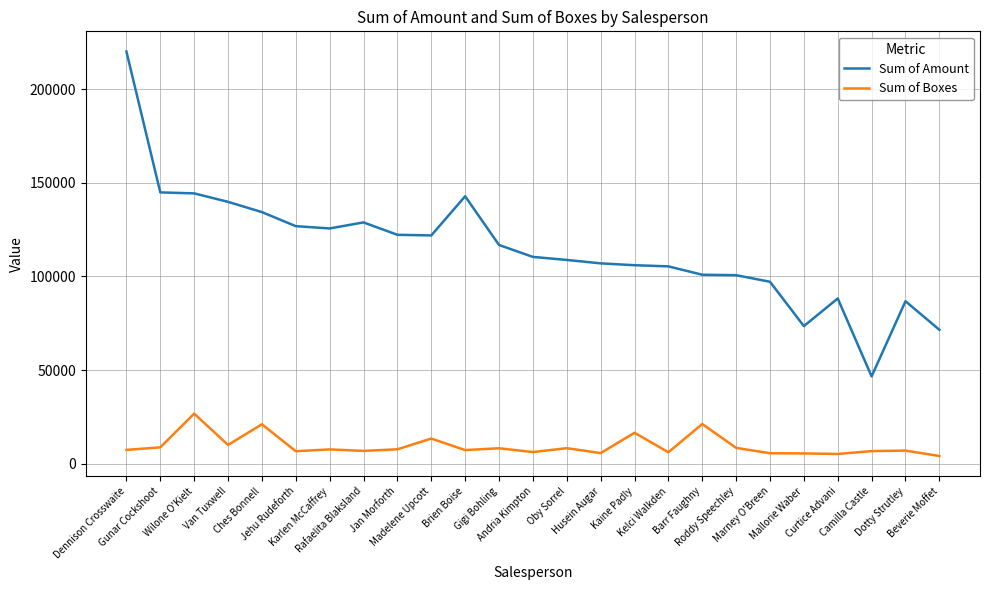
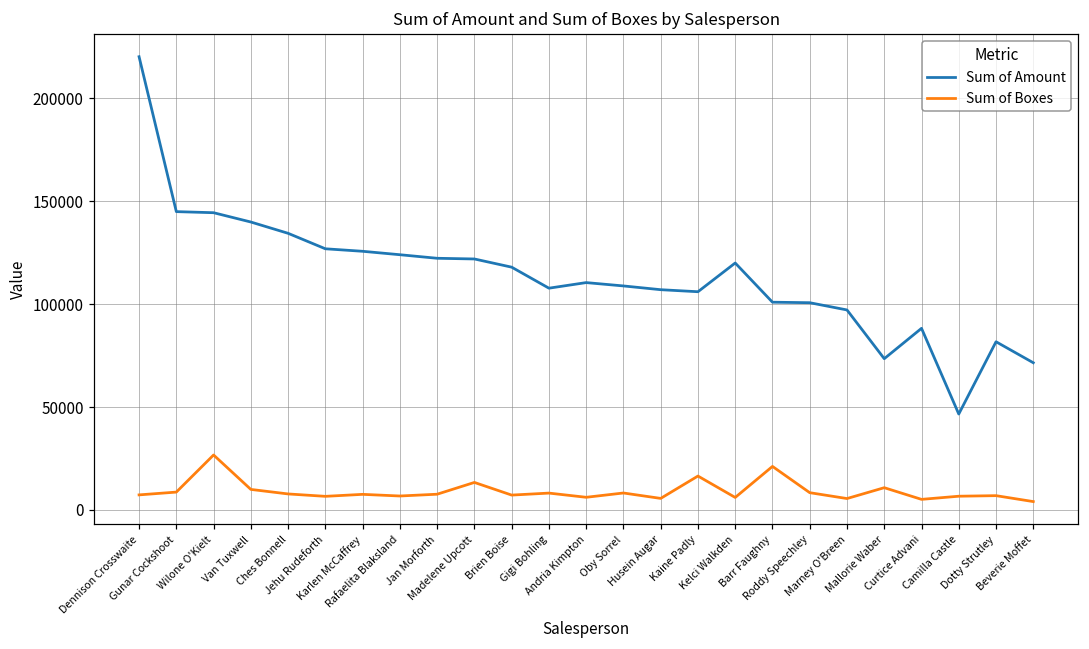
  {
    "Sum of Amount": {
      "Dennison Crosswaite": 220000,
      "Gunar Cockshoot": 145000,
      "Wilone O'Kielt": 144000,
      "Van Tuxwell": 140000,
      "Ches Bonnell": 134000,
      "Jehu Rudeforth": 127000,
      "Karlen McCaffrey": 126000,
-     "Rafaelita Blaksland": 129000,
+     "Rafaelita Blaksland": 124000,
      "Jan Morforth": 122000,
      "Madelene Upcott": 122000,
-     "Brien Boise": 143000,
-     "Gigi Bohling": 117000,
+     "Brien Boise": 118000,
+     "Gigi Bohling": 108000,
      "Andria Kimpton": 110000,
      "Oby Sorrel": 109000,
      "Husein Augar": 107000,
      "Kaine Padly": 106000,
-     "Kelci Walkden": 105000,
+     "Kelci Walkden": 120000,
      "Barr Faughny": 101000,
      "Roddy Speechley": 101000,
      "Marney O'Breen": 97000,
      "Mallorie Waber": 73000,
      "Curtice Advani": 88000,
      "Camilla Castle": 47000,
-     "Dotty Strutley": 87000,
+     "Dotty Strutley": 82000,
      "Beverie Moffet": 72000
    },
    "Sum of Boxes": {
      "Dennison Crosswaite": 7000,
      "Gunar Cockshoot": 9000,
      "Wilone O'Kielt": 27000,
      "Van Tuxwell": 10000,
-     "Ches Bonnell": 21000,
+     "Ches Bonnell": 8000,
      "Jehu Rudeforth": 7000,
      "Karlen McCaffrey": 8000,
      "Rafaelita Blaksland": 7000,
      "Jan Morforth": 8000,
      "Madelene Upcott": 13000,
      "Brien Boise": 7000,
      "Gigi Bohling": 8000,
      "Andria Kimpton": 6000,
      "Oby Sorrel": 8000,
      "Husein Augar": 6000,
      "Kaine Padly": 16000,
      "Kelci Walkden": 6000,
      "Barr Faughny": 21000,
      "Roddy Speechley": 8000,
      "Marney O'Breen": 6000,
-     "Mallorie Waber": 5000,
+     "Mallorie Waber": 11000,
      "Curtice Advani": 5000,
      "Camilla Castle": 7000,
      "Dotty Strutley": 7000,
      "Beverie Moffet": 4000
    }
  }
